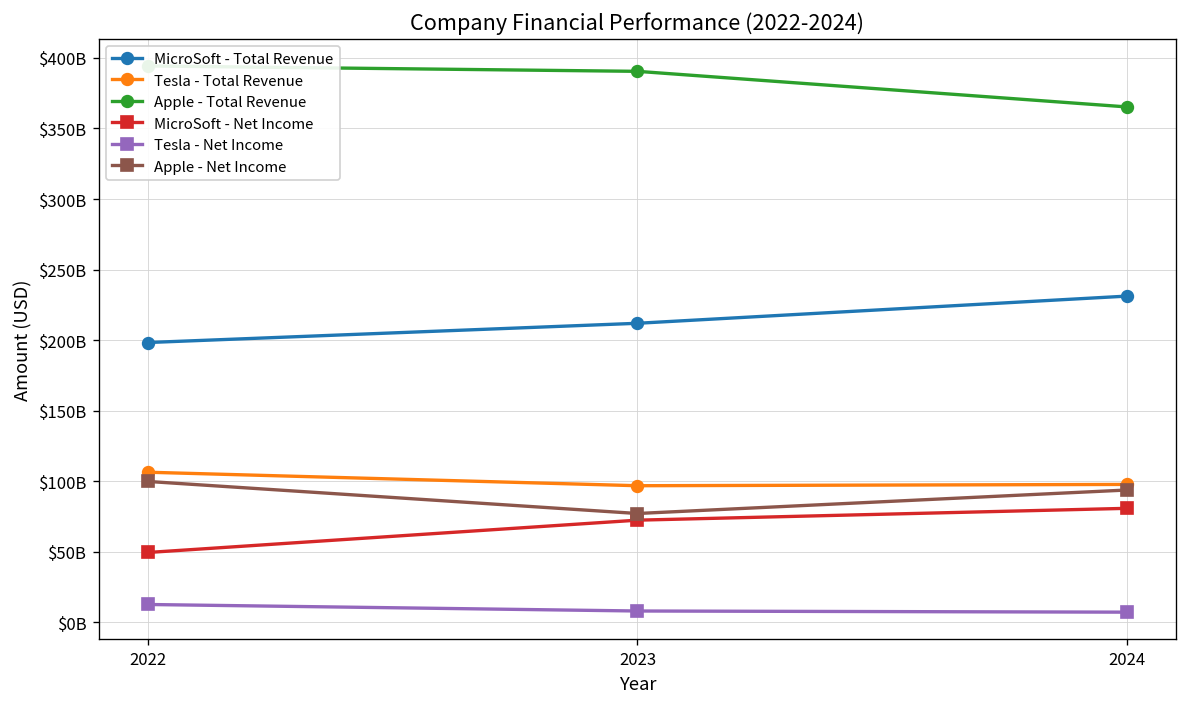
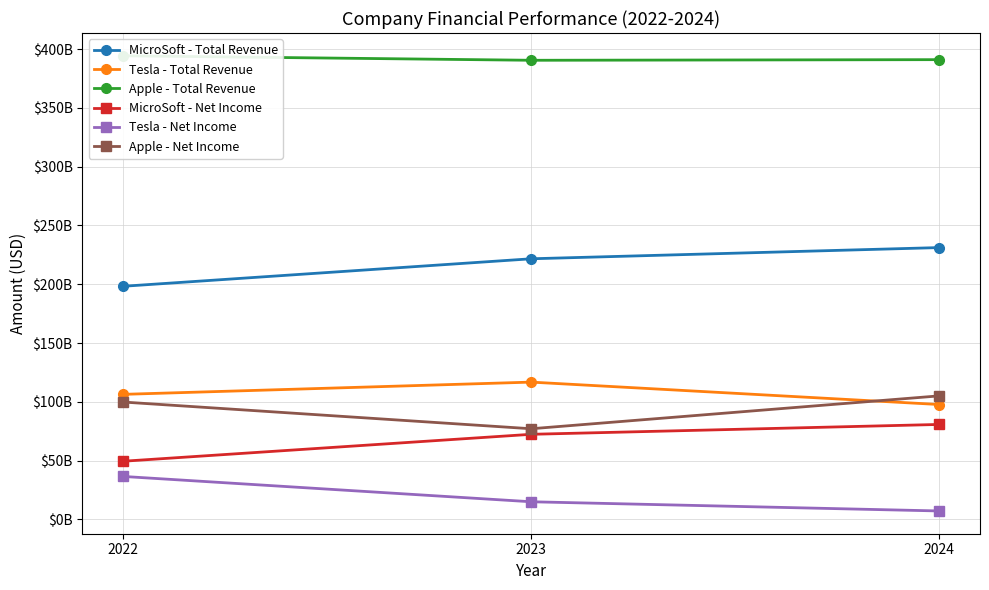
  {
    "MicroSoft - Total Revenue": {
      "2022": "$198000000000",
-     "2023": "$212000000000",
+     "2023": "$222000000000",
      "2024": "$231000000000"
    },
    "Tesla - Total Revenue": {
      "2022": "$106000000000",
-     "2023": "$97000000000",
+     "2023": "$117000000000",
      "2024": "$98000000000"
    },
    "Apple - Total Revenue": {
      "2023": "$390000000000",
-     "2024": "$365000000000"
+     "2024": "$391000000000"
    },
    "MicroSoft - Net Income": {
      "2022": "$49000000000",
      "2023": "$72000000000",
      "2024": "$81000000000"
    },
    "Tesla - Net Income": {
-     "2022": "$13000000000",
-     "2023": "$8000000000",
+     "2022": "$37000000000",
+     "2023": "$15000000000",
      "2024": "$7000000000"
    },
    "Apple - Net Income": {
      "2022": "$100000000000",
      "2023": "$77000000000",
-     "2024": "$94000000000"
+     "2024": "$105000000000"
    }
  }
